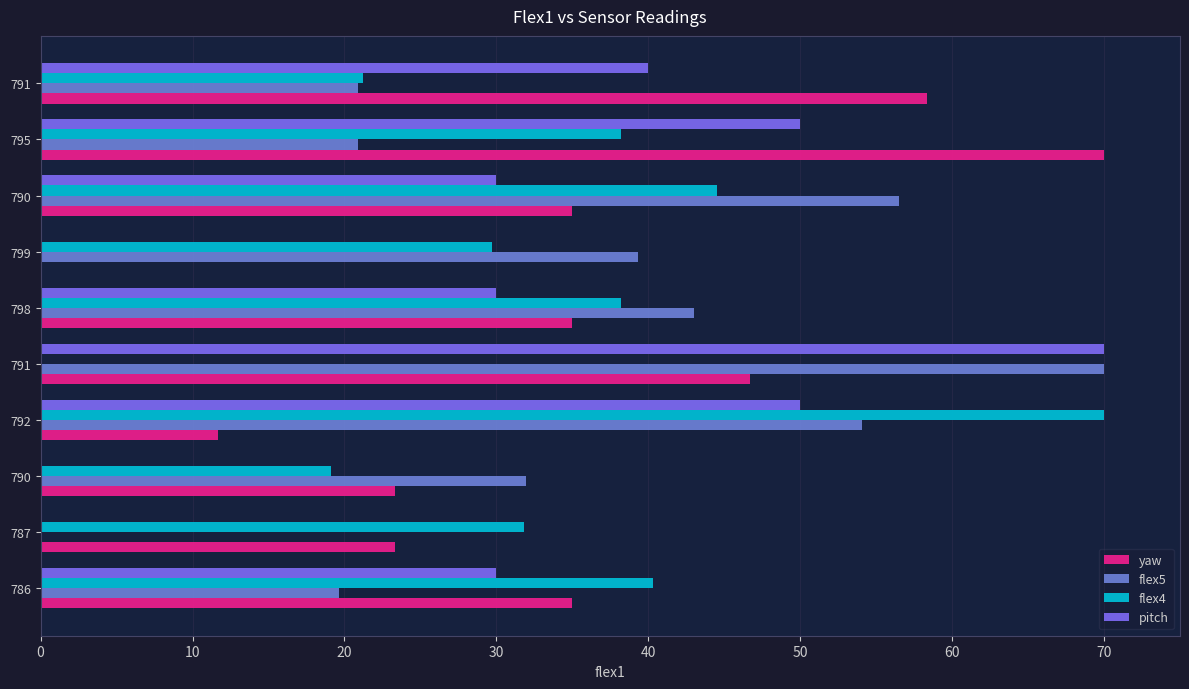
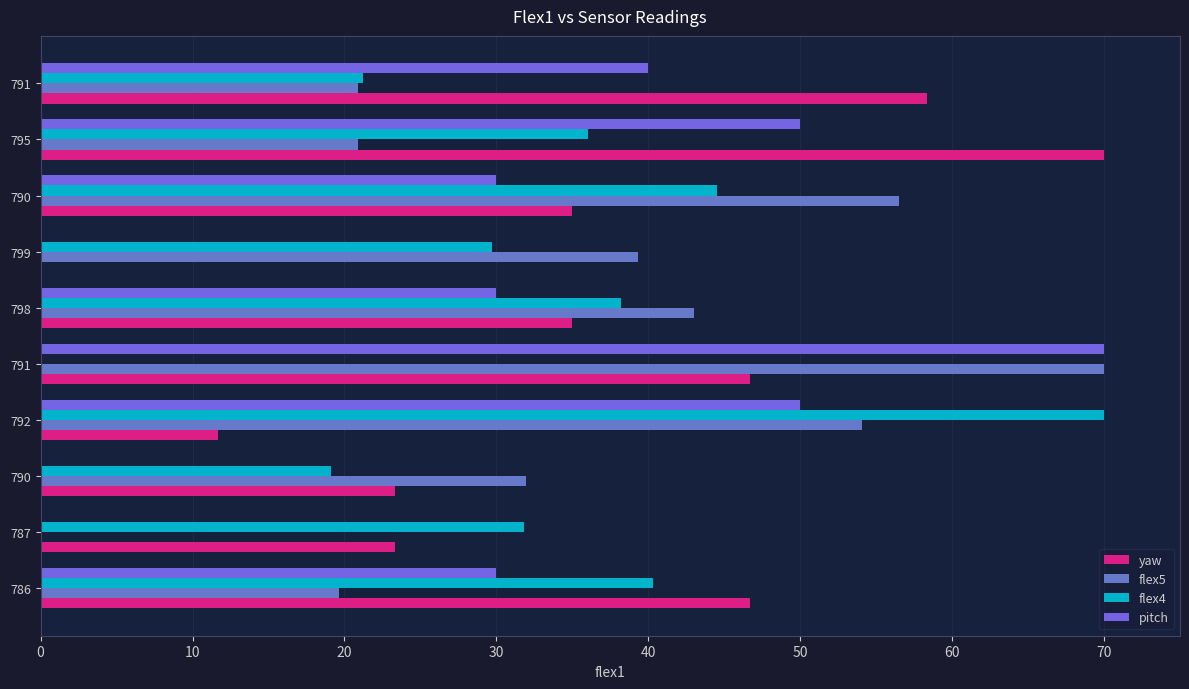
  {
    "yaw": {
      "795": 70.0,
      "799": 0.0,
      "798": 35.0,
      "792": 11.7,
      "787": 23.3,
-     "786": 35.0
+     "786": 46.7
    },
    "flex4": {
-     "795": 38.2,
+     "795": 36.1,
      "799": 29.7,
      "798": 38.2,
      "792": 70.0,
      "787": 31.8,
      "786": 40.3
    }
  }
